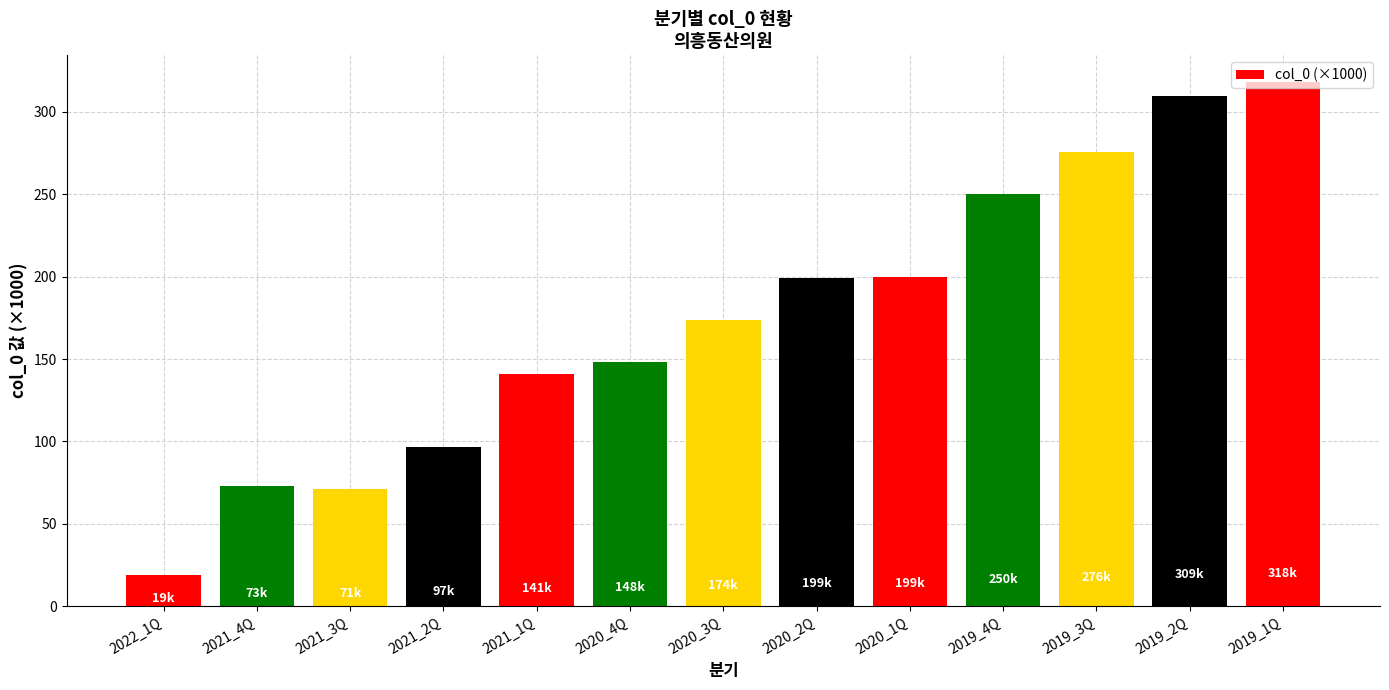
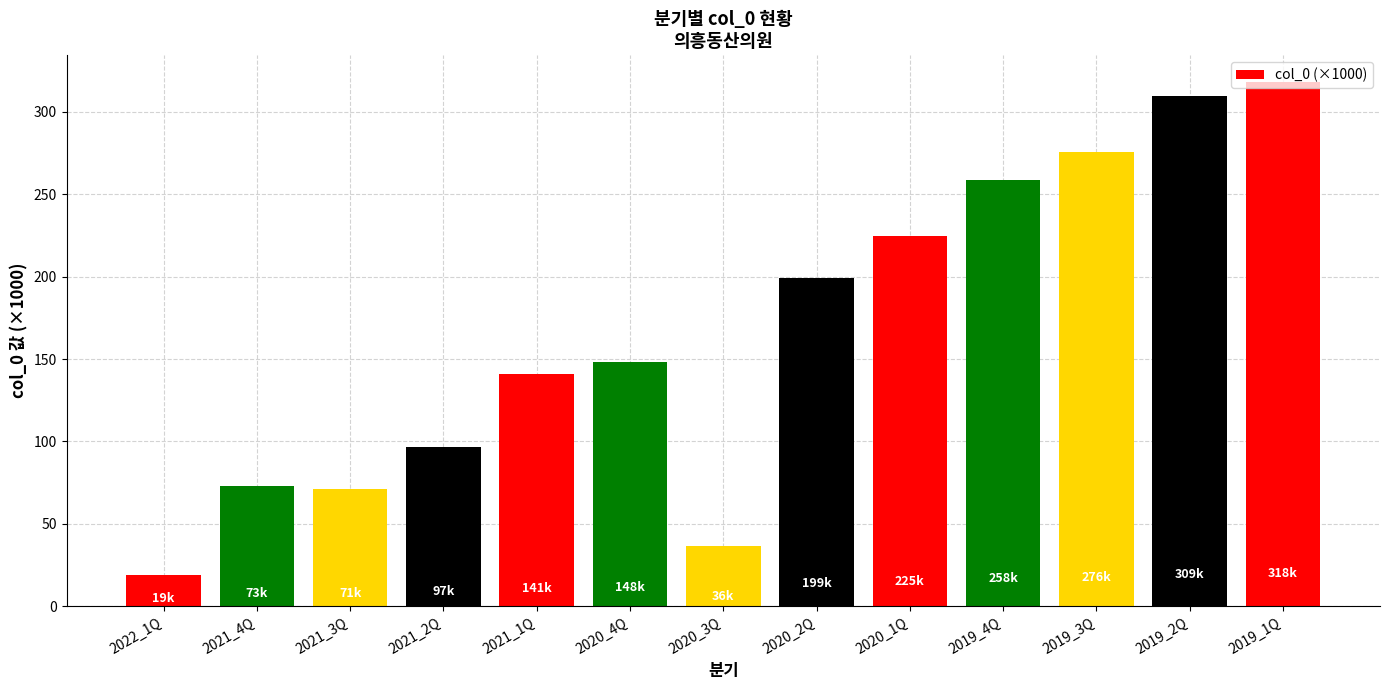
  {
    "2022_1Q": "19k",
    "2021_4Q": "73k",
    "2021_3Q": "71k",
    "2021_2Q": "97k",
    "2021_1Q": "141k",
    "2020_4Q": "148k",
-   "2020_3Q": "174k",
+   "2020_3Q": "36k",
    "2020_2Q": "199k",
-   "2020_1Q": "199k",
-   "2019_4Q": "250k",
+   "2020_1Q": "225k",
+   "2019_4Q": "258k",
    "2019_3Q": "276k",
    "2019_2Q": "309k"
  }
